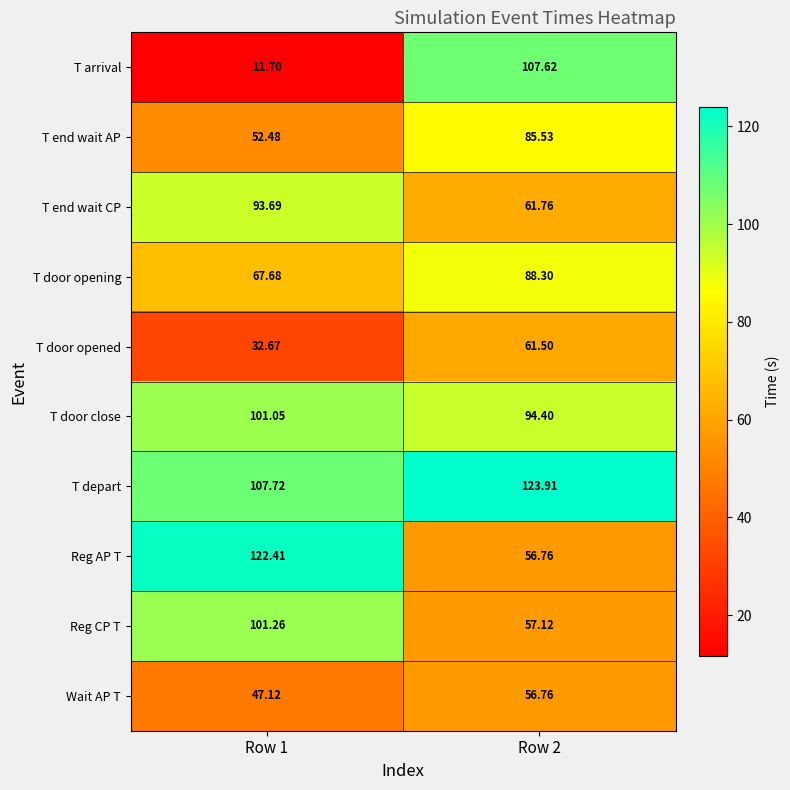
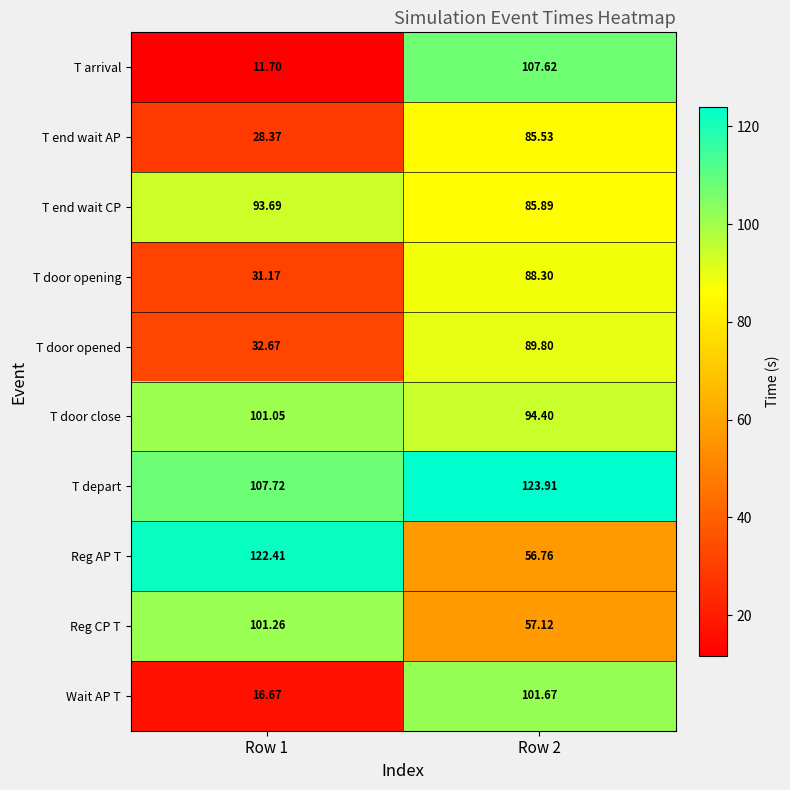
  {
    "T arrival": {
      "Row 1": 11.70,
      "Row 2": 107.62
    },
    "T end wait AP": {
-     "Row 1": 52.48,
+     "Row 1": 28.37,
      "Row 2": 85.53
    },
    "T end wait CP": {
      "Row 1": 93.69,
-     "Row 2": 61.76
+     "Row 2": 85.89
    },
    "T door opening": {
-     "Row 1": 67.68,
+     "Row 1": 31.17,
      "Row 2": 88.30
    },
    "T door opened": {
      "Row 1": 32.67,
-     "Row 2": 61.50
+     "Row 2": 89.80
    },
    "T door close": {
      "Row 1": 101.05,
      "Row 2": 94.40
    },
    "T depart": {
      "Row 1": 107.72,
      "Row 2": 123.91
    },
    "Reg AP T": {
      "Row 1": 122.41,
      "Row 2": 56.76
    },
    "Reg CP T": {
      "Row 1": 101.26,
      "Row 2": 57.12
    },
    "Wait AP T": {
-     "Row 1": 47.12,
-     "Row 2": 56.76
+     "Row 1": 16.67,
+     "Row 2": 101.67
    }
  }
